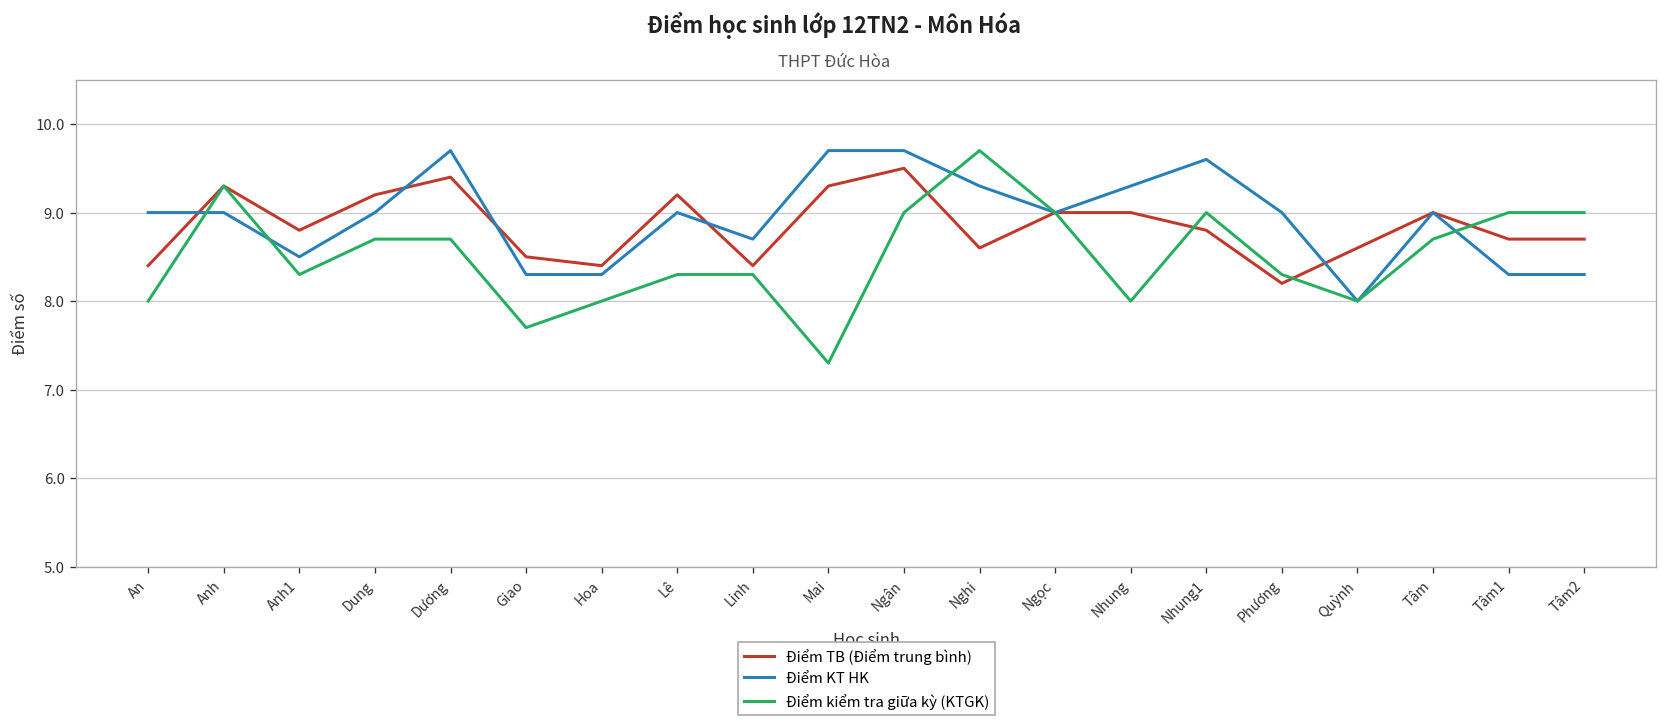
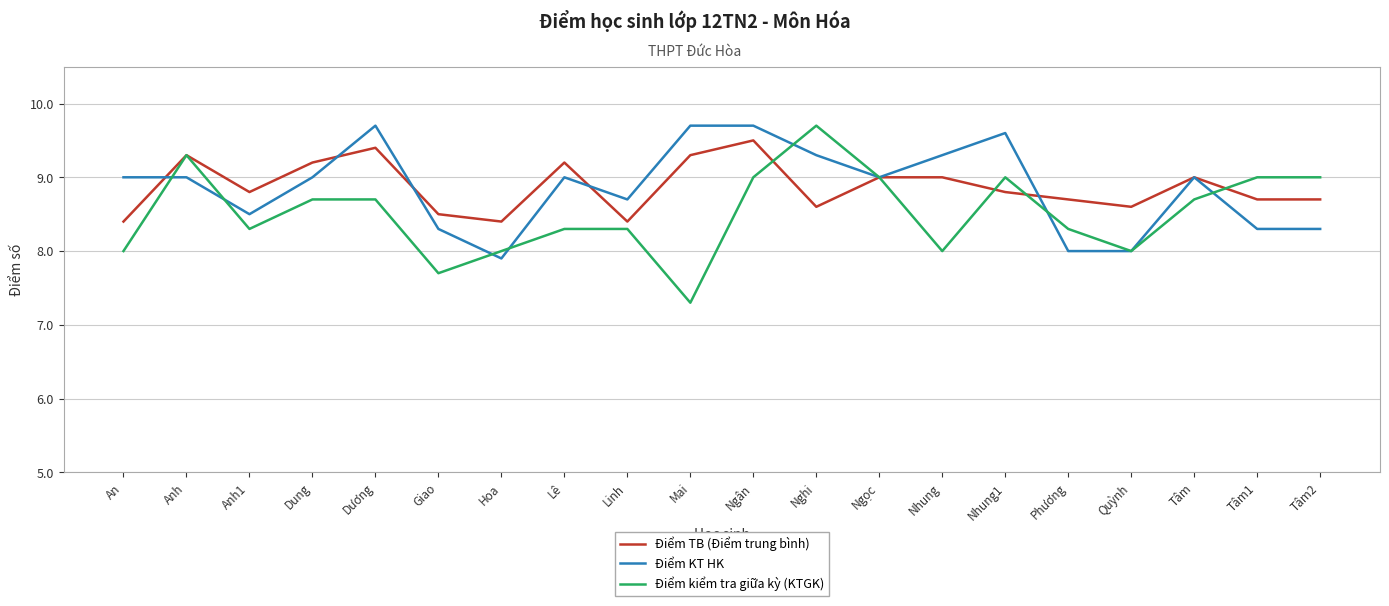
  {
    "Điểm TB (Điểm trung bình)": {
      "An": 8.4,
      "Anh1": 8.8,
      "Dung": 9.2,
      "Dương": 9.4,
      "Giao": 8.5,
      "Hoa": 8.4,
      "Lê": 9.2,
      "Linh": 8.4,
      "Mai": 9.3,
      "Ngân": 9.5,
      "Nghi": 8.6,
      "Nhung": 9.0,
      "Nhung1": 8.8,
-     "Phương": 8.2,
+     "Phương": 8.7,
      "Quỳnh": 8.6,
      "Tâm1": 8.7,
      "Tâm2": 8.7
    },
    "Điểm KT HK": {
      "An": 9.0,
      "Anh": 9.0,
      "Anh1": 8.5,
      "Dung": 9.0,
      "Dương": 9.7,
      "Giao": 8.3,
-     "Hoa": 8.3,
+     "Hoa": 7.9,
      "Lê": 9.0,
      "Linh": 8.7,
      "Mai": 9.7,
      "Ngân": 9.7,
      "Nghi": 9.3,
      "Nhung": 9.3,
      "Nhung1": 9.6,
-     "Phương": 9,
+     "Phương": 8,
      "Tâm1": 8.3,
      "Tâm2": 8.3
    },
    "Điểm kiểm tra giữa kỳ (KTGK)": {
      "An": 8.0,
      "Anh1": 8.3,
      "Dung": 8.7,
      "Dương": 8.7,
      "Giao": 7.7,
      "Hoa": 8.0,
      "Lê": 8.3,
      "Linh": 8.3,
      "Mai": 7.3,
      "Ngân": 9.0,
      "Nghi": 9.7,
      "Nhung": 8.0,
      "Nhung1": 9.0,
      "Phương": 8.3,
      "Tâm": 8.7,
      "Tâm1": 9.0,
      "Tâm2": 9.0
    }
  }
